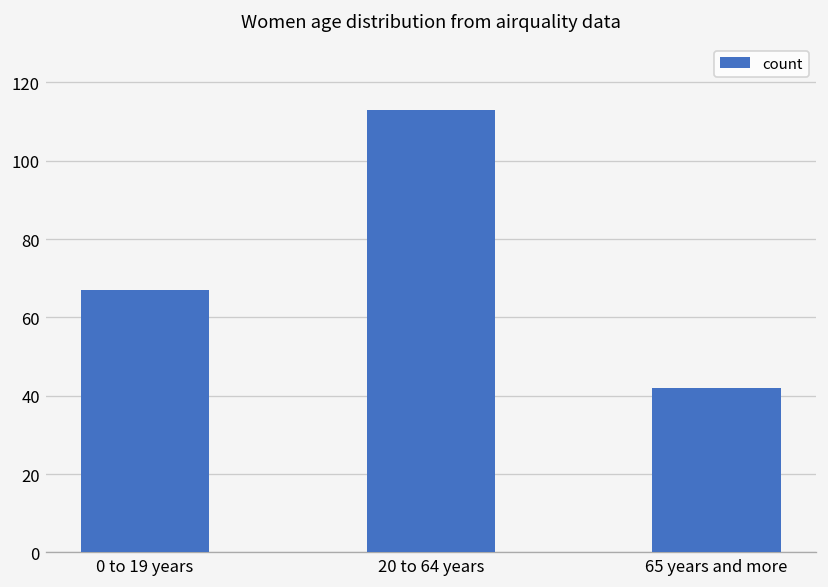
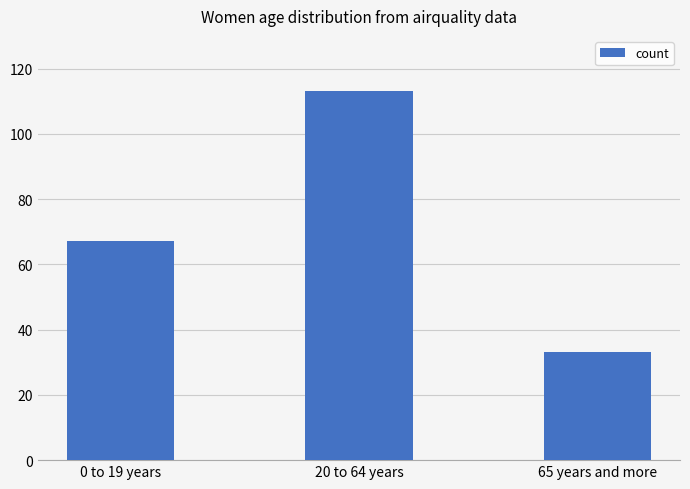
  {
    "0 to 19 years": 67,
    "20 to 64 years": 113,
-   "65 years and more": 42
+   "65 years and more": 33
  }
